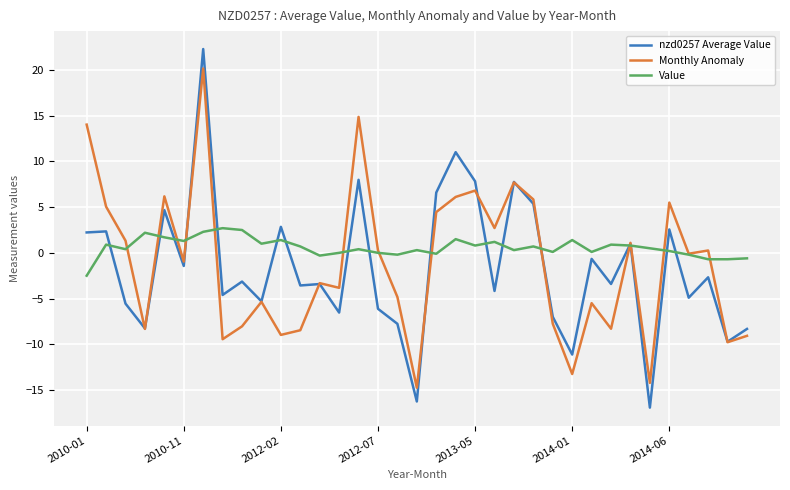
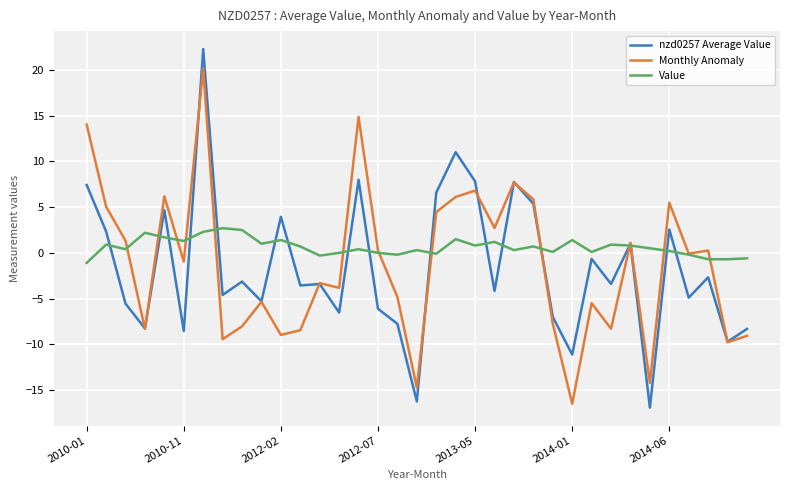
  {
    "nzd0257 Average Value": {
-     "2010-01": 2,
-     "2010-11": -1,
-     "2012-02": 3,
+     "2010-01": 7,
+     "2010-11": -9,
+     "2012-02": 4,
      "2012-07": -6,
      "2013-05": 8,
      "2014-01": -11,
      "2014-06": 3
    },
    "Monthly Anomaly": {
      "2010-01": 14,
      "2010-11": -1,
      "2012-02": -9,
      "2013-05": 7,
-     "2014-01": -13,
+     "2014-01": -17,
      "2014-06": 5
    },
    "Value": {
-     "2010-01": -3,
+     "2010-01": -1,
      "2010-11": 1,
      "2012-02": 1,
      "2013-05": 1,
      "2014-01": 1,
      "2014-06": 0
    }
  }
